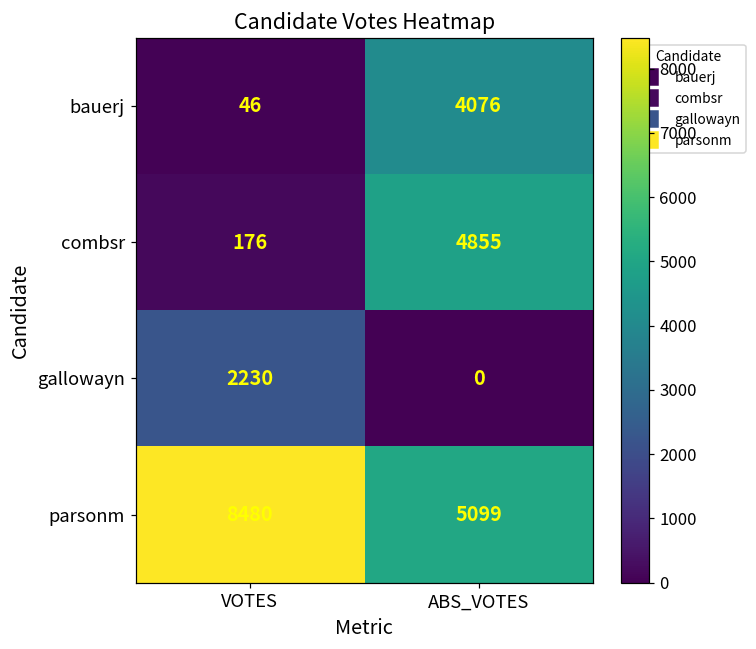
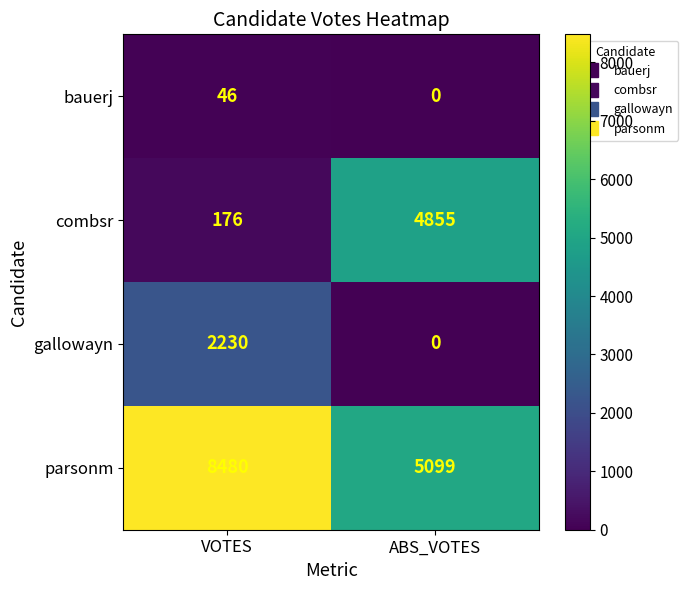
  {
    "bauerj": {
      "VOTES": 46,
-     "ABS_VOTES": 4076
+     "ABS_VOTES": 0
    },
    "combsr": {
      "VOTES": 176,
      "ABS_VOTES": 4855
    },
    "gallowayn": {
      "VOTES": 2230,
      "ABS_VOTES": 0
    },
    "parsonm": {
      "ABS_VOTES": 5099
    }
  }
